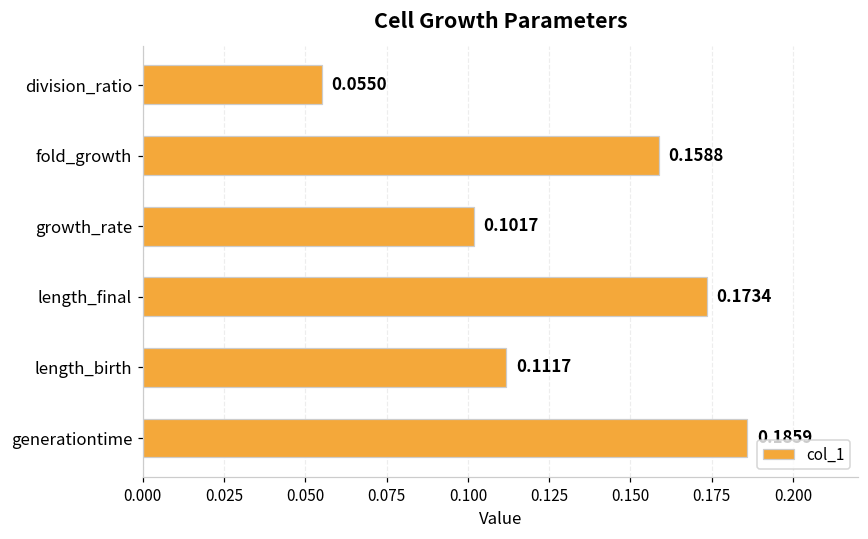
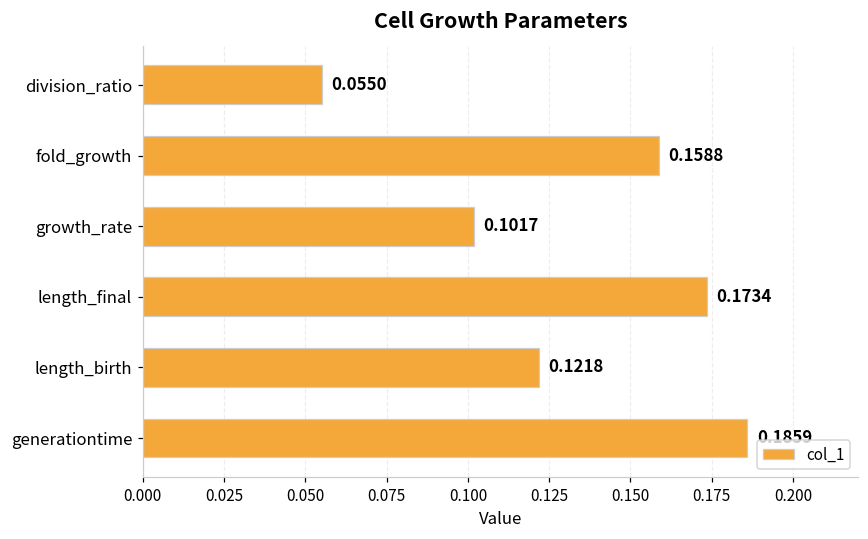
  {
    "division_ratio": 0.0550,
    "fold_growth": 0.1588,
    "growth_rate": 0.1017,
    "length_final": 0.1734,
-   "length_birth": 0.1117
+   "length_birth": 0.1218
  }
